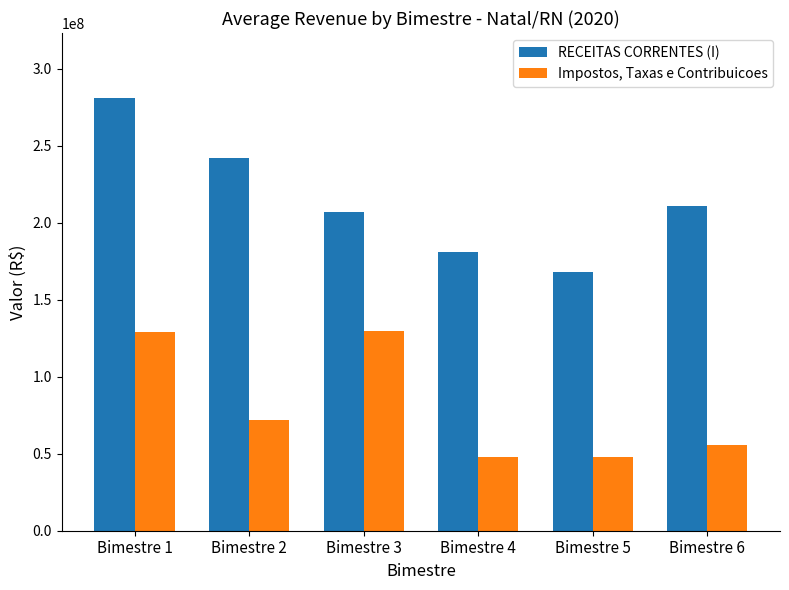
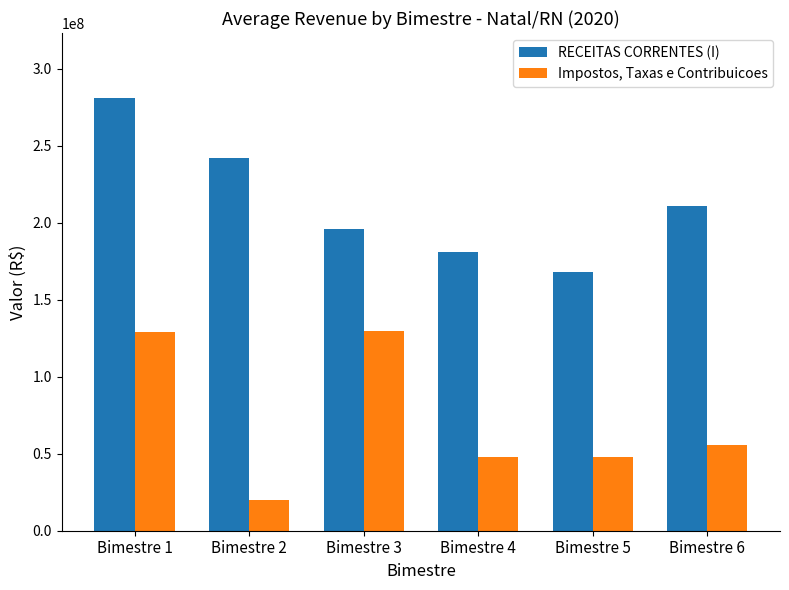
  {
    "RECEITAS CORRENTES (I)": {
      "Bimestre 1": 281000000,
      "Bimestre 2": 242000000,
-     "Bimestre 3": 207000000,
+     "Bimestre 3": 196000000,
      "Bimestre 4": 181000000,
      "Bimestre 5": 168000000,
      "Bimestre 6": 211000000
    },
    "Impostos, Taxas e Contribuicoes": {
      "Bimestre 1": 129000000,
-     "Bimestre 2": 72000000,
+     "Bimestre 2": 20000000,
      "Bimestre 3": 130000000,
      "Bimestre 4": 48000000,
      "Bimestre 5": 48000000,
      "Bimestre 6": 55000000
    }
  }
